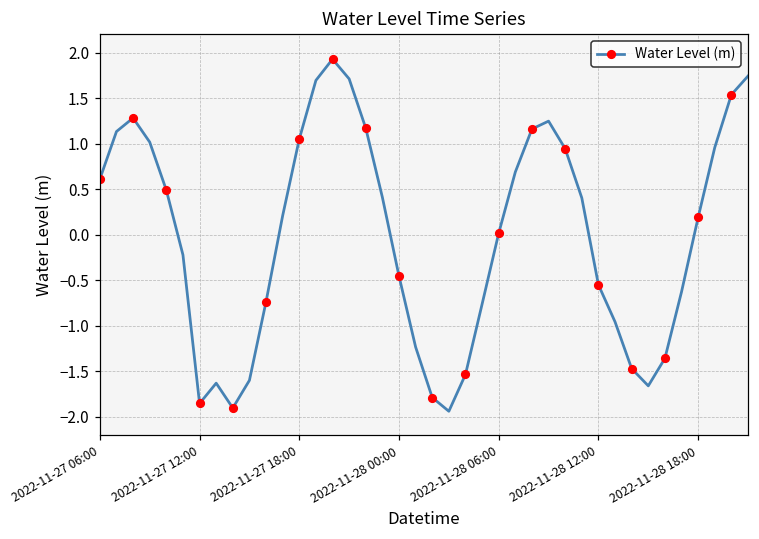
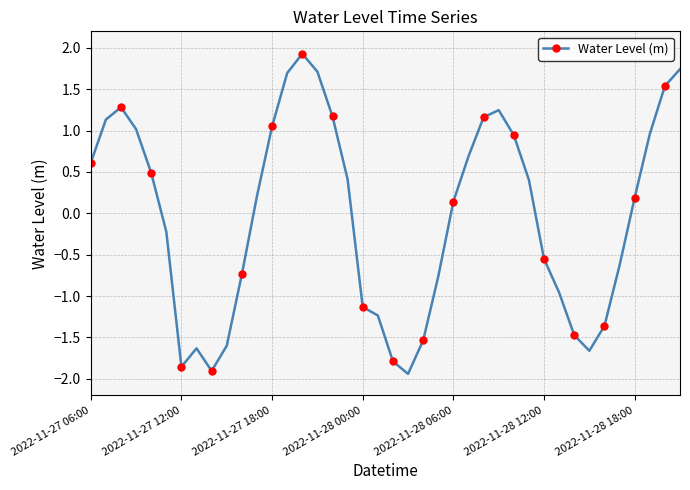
  {
    "2022-11-27 06:00": 0.6,
    "2022-11-27 12:00": -1.9,
    "2022-11-27 18:00": 1.1,
-   "2022-11-28 00:00": -0.5,
-   "2022-11-28 06:00": 0.0,
+   "2022-11-28 00:00": -1.1,
+   "2022-11-28 06:00": 0.1,
    "2022-11-28 12:00": -0.6,
    "2022-11-28 18:00": 0.2
  }
